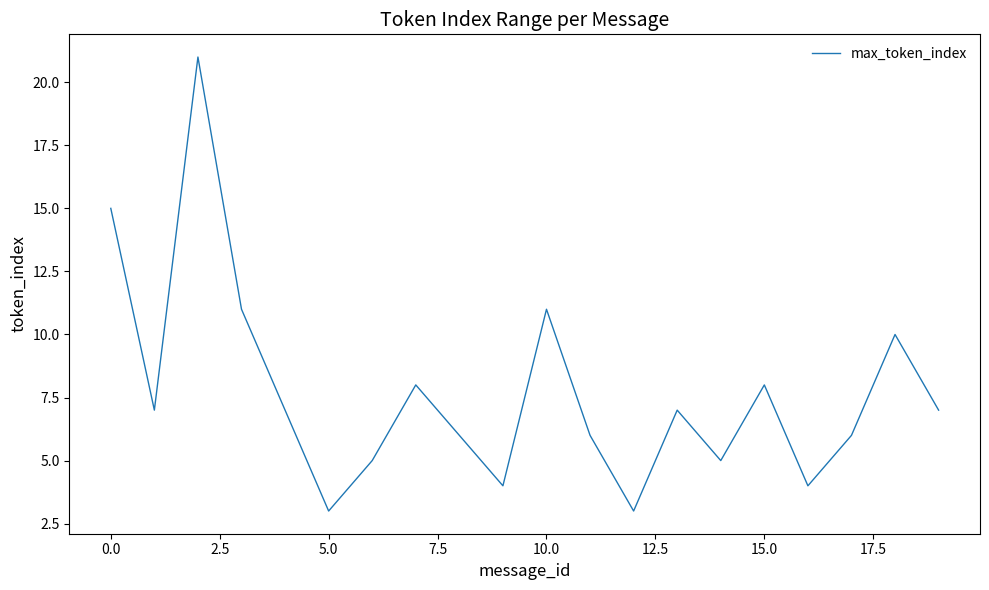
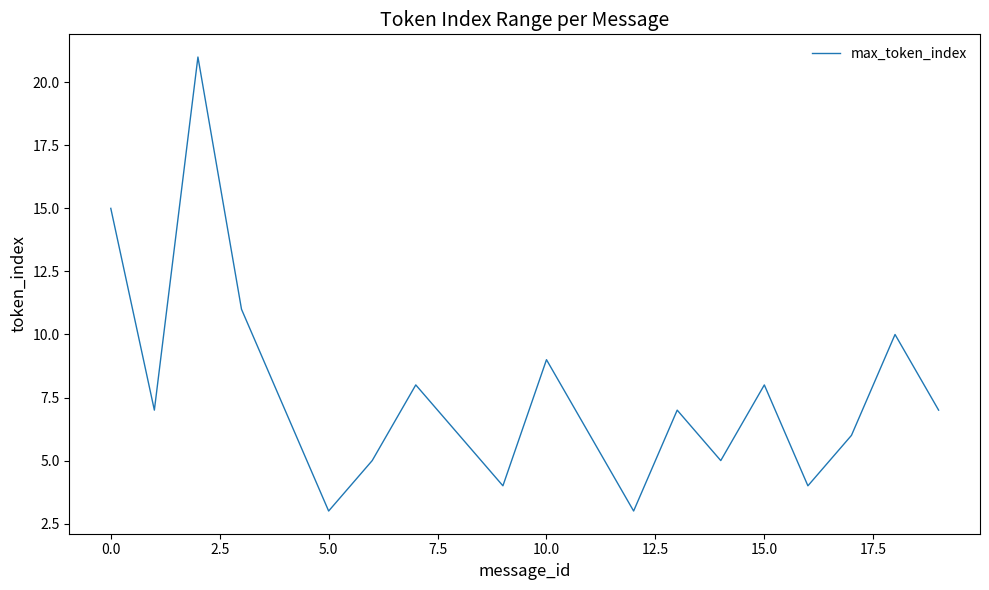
  {
    "0.0": 15,
    "5.0": 3,
-   "10.0": 11,
+   "10.0": 9,
    "15.0": 8
  }
